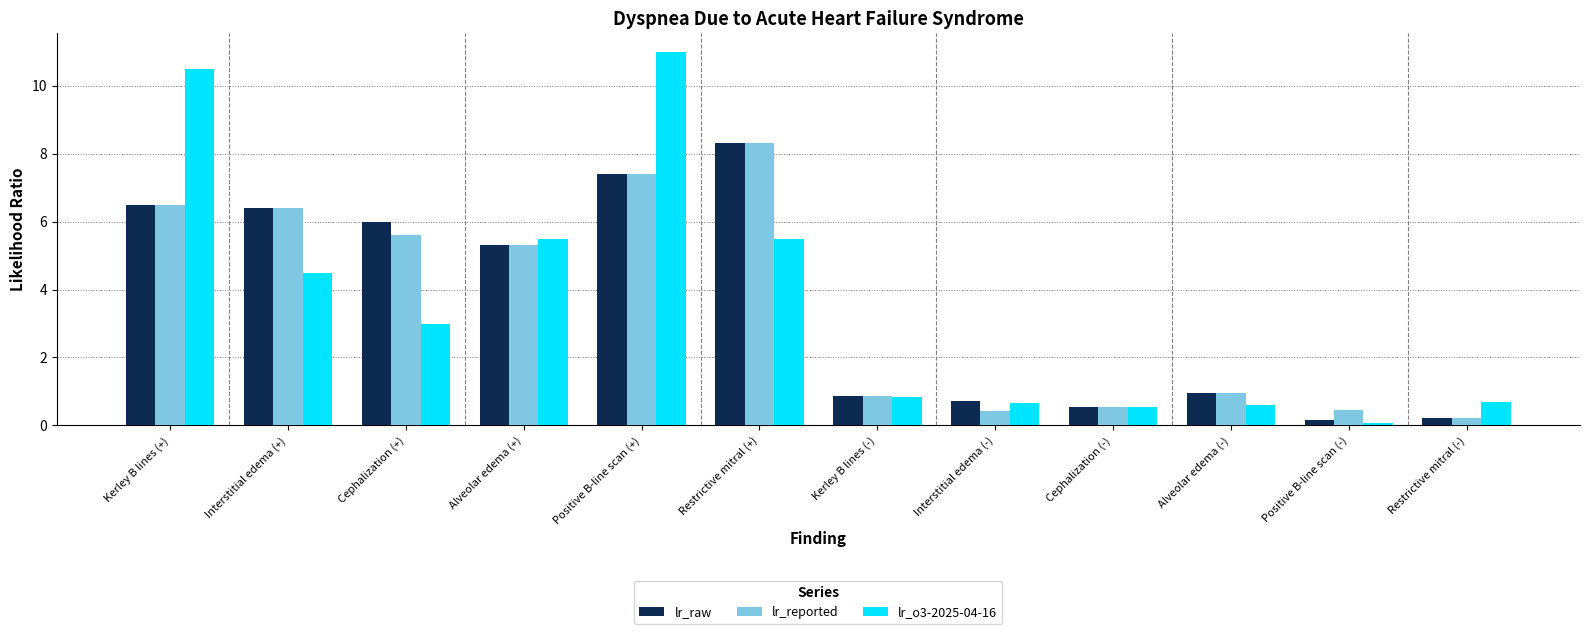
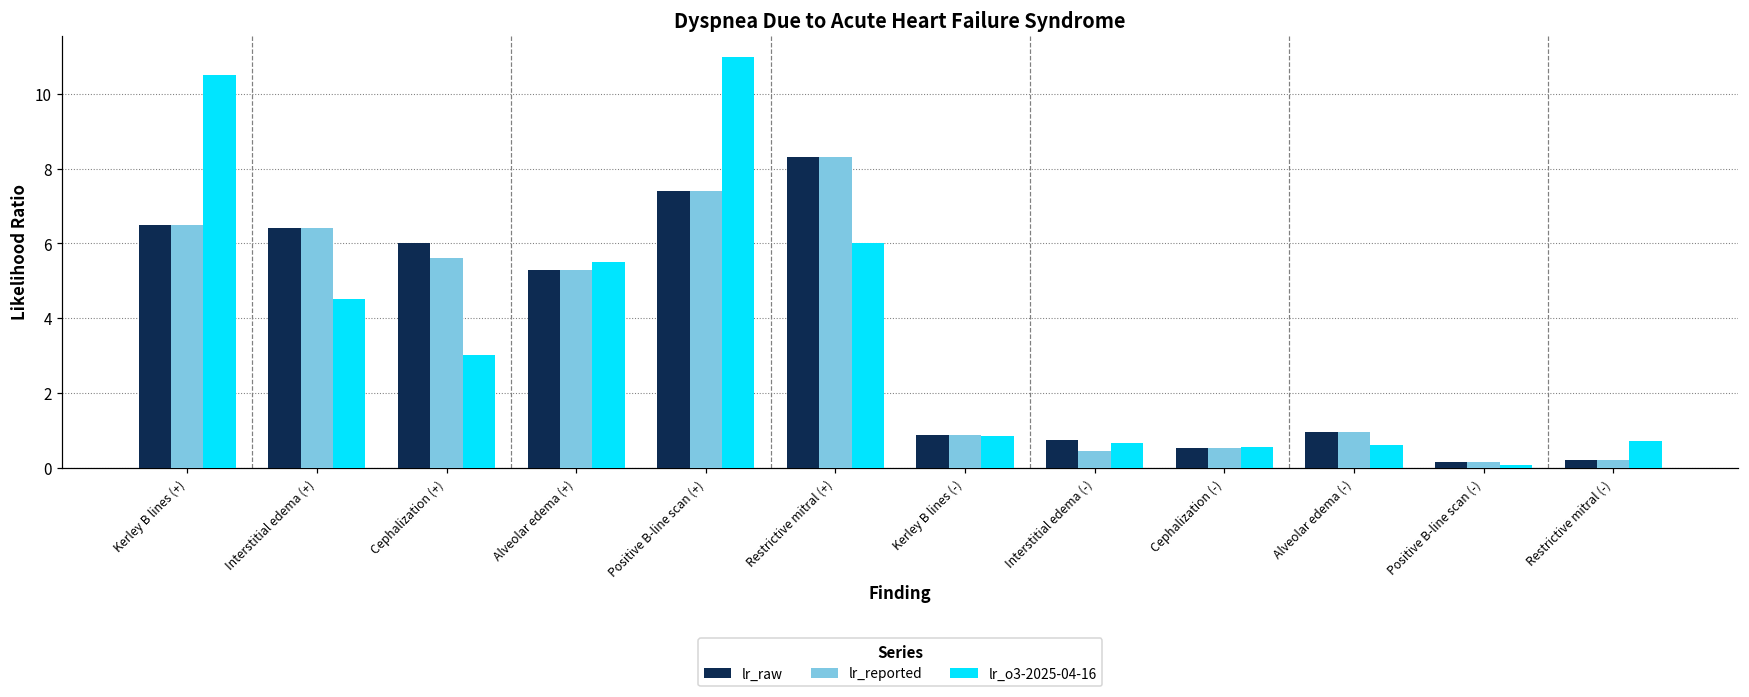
  {
    "lr_raw": {
      "Kerley B lines (+)": 6.5,
      "Interstitial edema (+)": 6.4,
      "Cephalization (+)": 6.0,
      "Alveolar edema (+)": 5.3,
      "Positive B-line scan (+)": 7.4,
      "Restrictive mitral (+)": 8.3,
      "Kerley B lines (-)": 0.9,
      "Interstitial edema (-)": 0.7,
      "Cephalization (-)": 0.5,
      "Alveolar edema (-)": 1.0,
      "Positive B-line scan (-)": 0.2,
      "Restrictive mitral (-)": 0.2
    },
    "lr_reported": {
      "Kerley B lines (+)": 6.5,
      "Interstitial edema (+)": 6.4,
      "Cephalization (+)": 5.6,
      "Alveolar edema (+)": 5.3,
      "Positive B-line scan (+)": 7.4,
      "Restrictive mitral (+)": 8.3,
      "Kerley B lines (-)": 0.9,
      "Interstitial edema (-)": 0.4,
      "Cephalization (-)": 0.5,
      "Alveolar edema (-)": 1.0,
-     "Positive B-line scan (-)": 0.5,
+     "Positive B-line scan (-)": 0.2,
      "Restrictive mitral (-)": 0.2
    },
    "lr_o3-2025-04-16": {
      "Kerley B lines (+)": 10.5,
      "Interstitial edema (+)": 4.5,
      "Cephalization (+)": 3.0,
      "Alveolar edema (+)": 5.5,
      "Positive B-line scan (+)": 11.0,
-     "Restrictive mitral (+)": 5.5,
+     "Restrictive mitral (+)": 6.0,
      "Kerley B lines (-)": 0.9,
      "Interstitial edema (-)": 0.7,
      "Cephalization (-)": 0.6,
      "Alveolar edema (-)": 0.6,
      "Positive B-line scan (-)": 0.1,
      "Restrictive mitral (-)": 0.7
    }
  }
